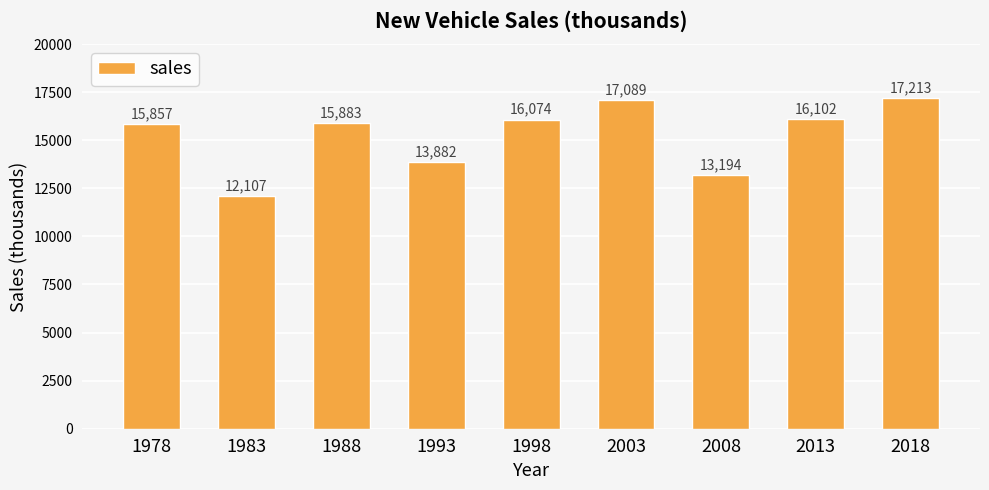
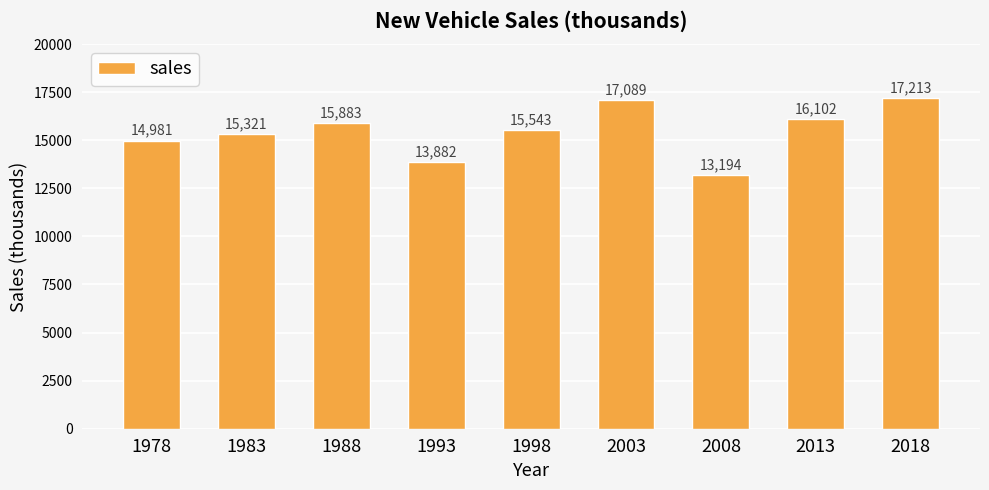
  {
-   "1978": "15,857",
-   "1983": "12,107",
+   "1978": "14,981",
+   "1983": "15,321",
    "1988": "15,883",
    "1993": "13,882",
-   "1998": "16,074",
+   "1998": "15,543",
    "2003": "17,089",
    "2008": "13,194",
    "2013": "16,102",
    "2018": "17,213"
  }
